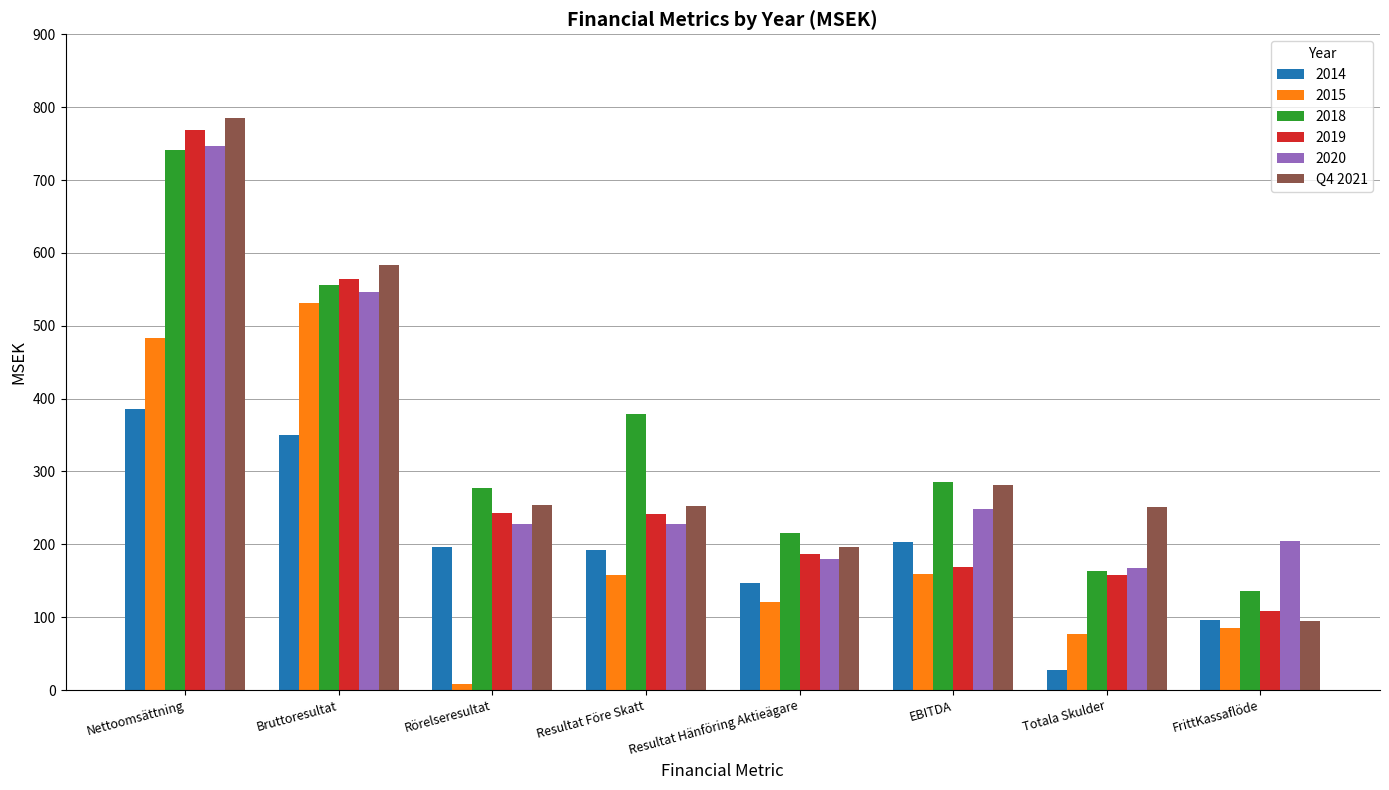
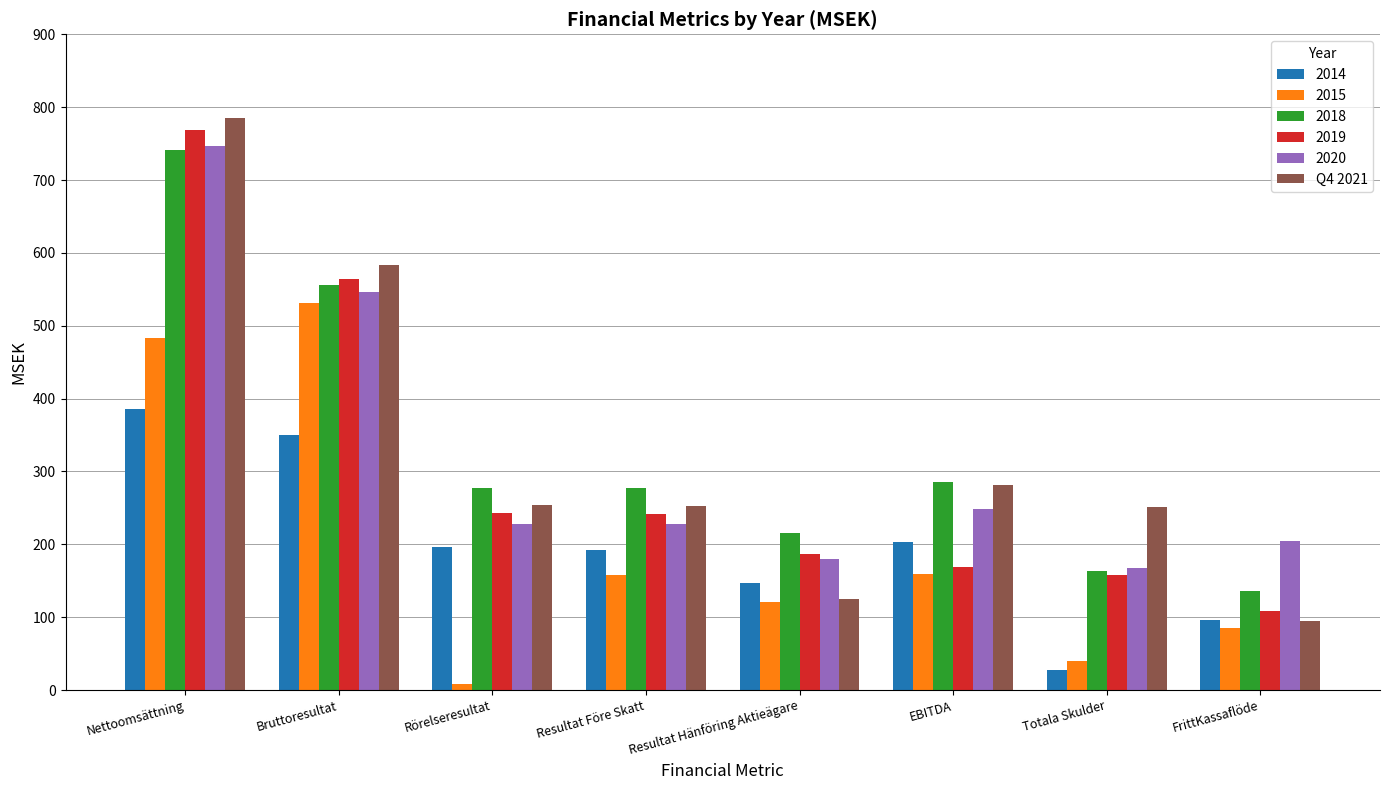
  {
    "2014": {
      "Nettoomsättning": 390,
      "Bruttoresultat": 350,
      "Rörelseresultat": 200,
      "Resultat Före Skatt": 190,
      "Resultat Hänföring Aktieägare": 150,
      "EBITDA": 200,
      "Totala Skulder": 30,
      "FrittKassaflöde": 100
    },
    "2015": {
      "Nettoomsättning": 480,
      "Bruttoresultat": 530,
      "Rörelseresultat": 10,
      "Resultat Före Skatt": 160,
      "Resultat Hänföring Aktieägare": 120,
      "EBITDA": 160,
-     "Totala Skulder": 80,
+     "Totala Skulder": 40,
      "FrittKassaflöde": 90
    },
    "2018": {
      "Nettoomsättning": 740,
      "Bruttoresultat": 560,
      "Rörelseresultat": 280,
-     "Resultat Före Skatt": 380,
+     "Resultat Före Skatt": 280,
      "Resultat Hänföring Aktieägare": 210,
      "EBITDA": 280,
      "Totala Skulder": 160,
      "FrittKassaflöde": 140
    },
    "2019": {
      "Nettoomsättning": 770,
      "Bruttoresultat": 560,
      "Rörelseresultat": 240,
      "Resultat Före Skatt": 240,
      "Resultat Hänföring Aktieägare": 190,
      "EBITDA": 170,
      "Totala Skulder": 160,
      "FrittKassaflöde": 110
    },
    "2020": {
      "Nettoomsättning": 750,
      "Bruttoresultat": 550,
      "Rörelseresultat": 230,
      "Resultat Före Skatt": 230,
      "Resultat Hänföring Aktieägare": 180,
      "EBITDA": 250,
      "Totala Skulder": 170,
      "FrittKassaflöde": 210
    },
    "Q4 2021": {
      "Nettoomsättning": 790,
      "Bruttoresultat": 580,
      "Rörelseresultat": 250,
      "Resultat Före Skatt": 250,
-     "Resultat Hänföring Aktieägare": 200,
+     "Resultat Hänföring Aktieägare": 130,
      "EBITDA": 280,
      "Totala Skulder": 250,
      "FrittKassaflöde": 90
    }
  }
